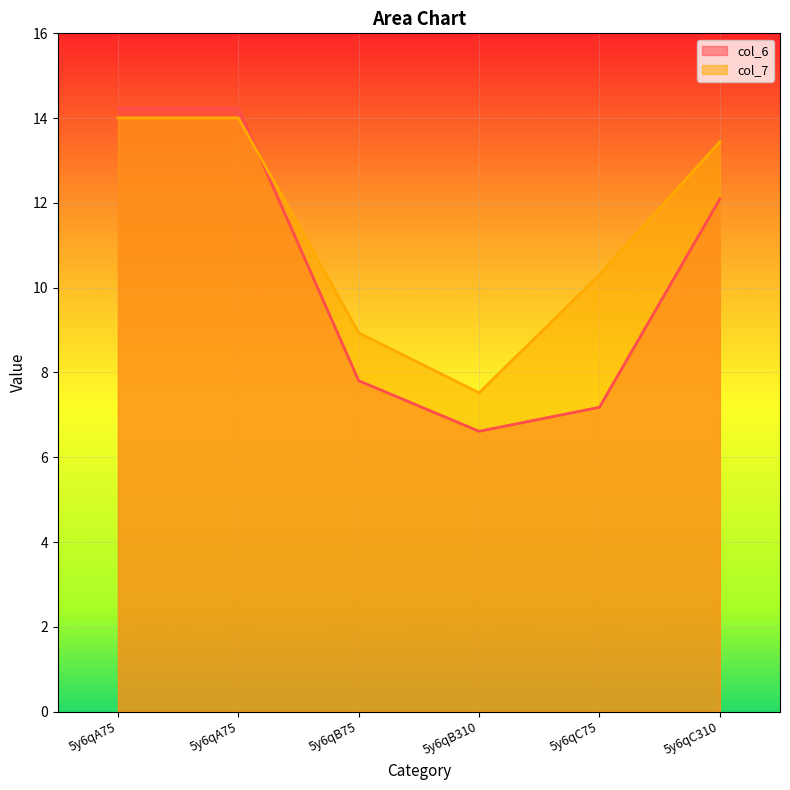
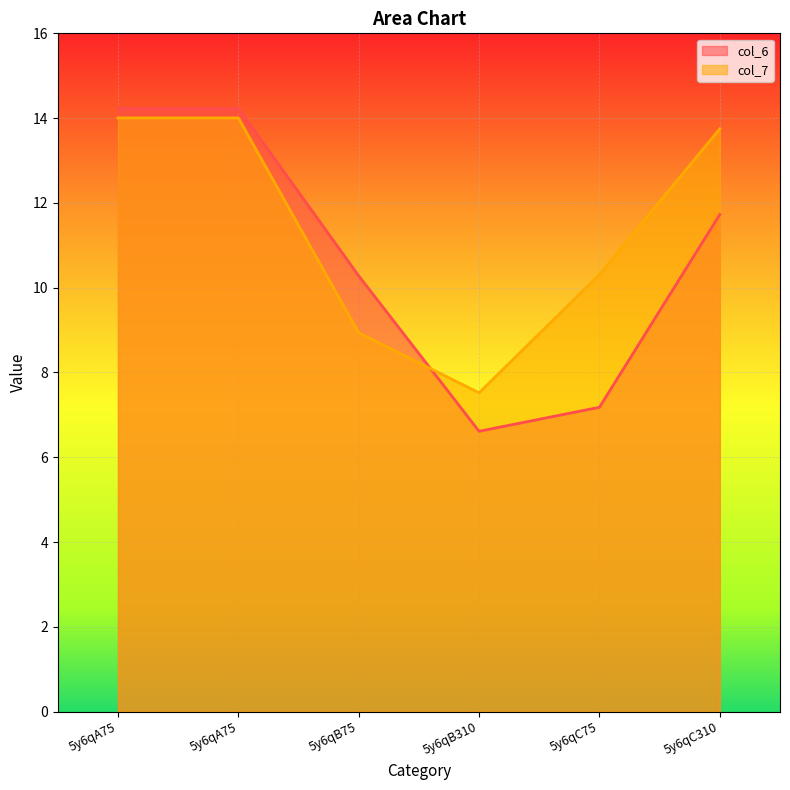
  {
    "col_6": {
-     "5y6qB75": 7.8,
+     "5y6qB75": 10.3,
      "5y6qB310": 6.6,
      "5y6qC75": 7.2,
-     "5y6qC310": 12.1
+     "5y6qC310": 11.7
    },
    "col_7": {
      "5y6qB75": 8.9,
      "5y6qB310": 7.5,
      "5y6qC75": 10.3,
-     "5y6qC310": 13.4
+     "5y6qC310": 13.7
    }
  }
